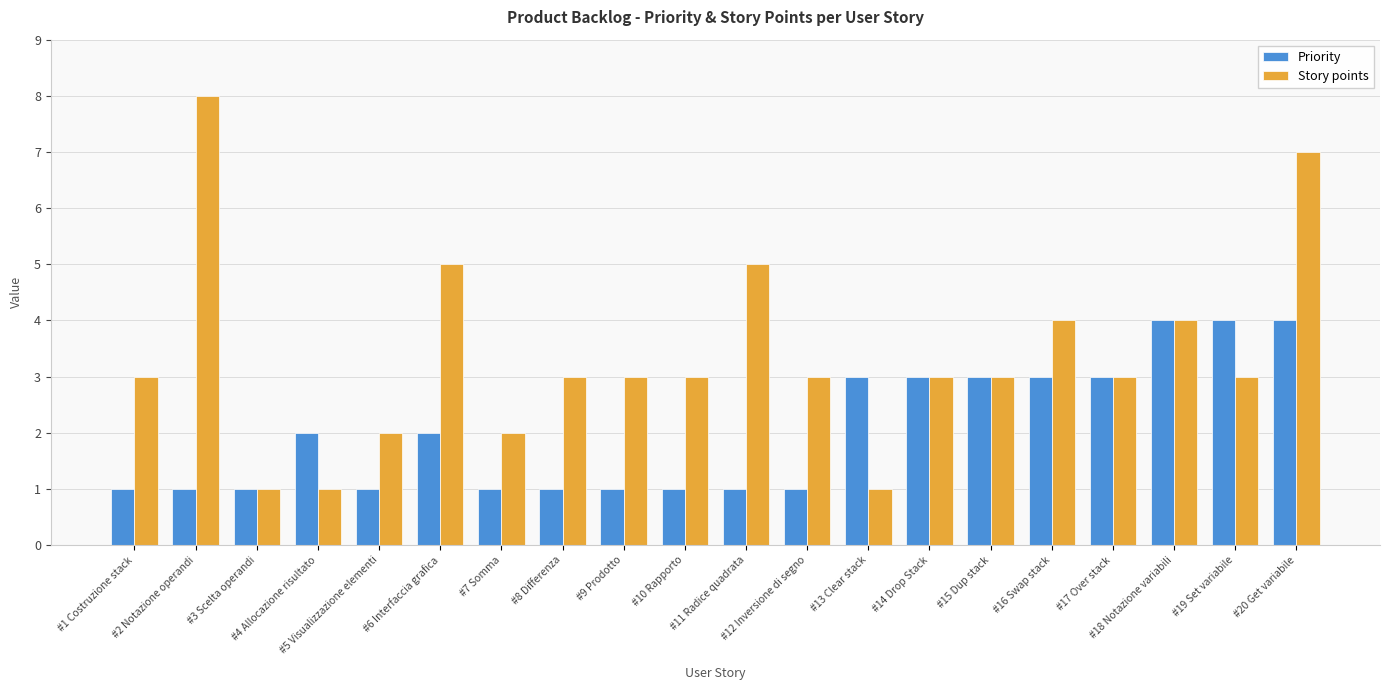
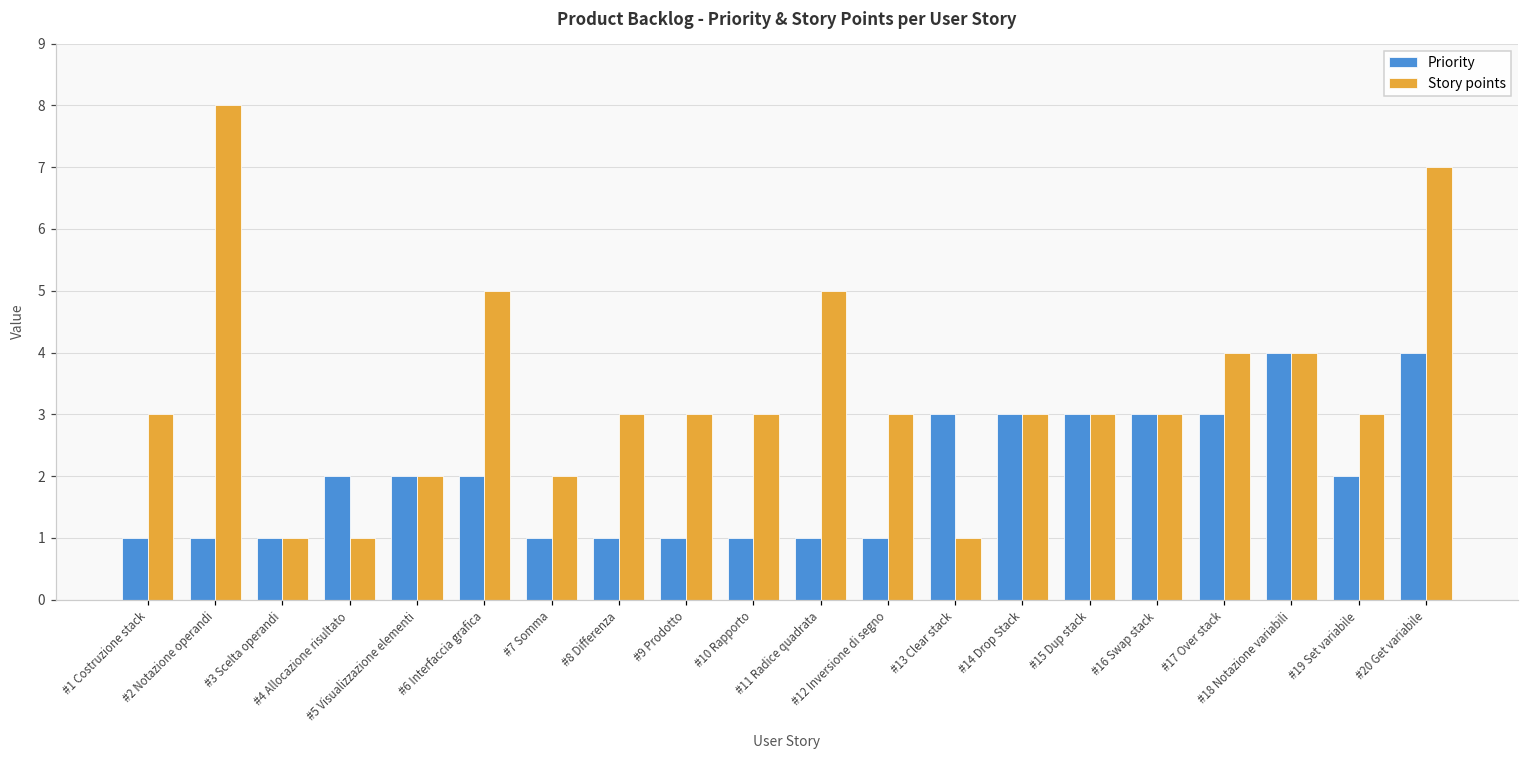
  {
    "Priority": {
      "#1 Costruzione stack": 1,
      "#2 Notazione operandi": 1,
      "#3 Scelta operandi": 1,
      "#4 Allocazione risultato": 2,
-     "#5 Visualizzazione elementi": 1,
+     "#5 Visualizzazione elementi": 2,
      "#6 Interfaccia grafica": 2,
      "#7 Somma": 1,
      "#8 Differenza": 1,
      "#9 Prodotto": 1,
      "#10 Rapporto": 1,
      "#11 Radice quadrata": 1,
      "#12 Inversione di segno": 1,
      "#13 Clear stack": 3,
      "#14 Drop Stack": 3,
      "#15 Dup stack": 3,
      "#16 Swap stack": 3,
      "#17 Over stack": 3,
      "#18 Notazione variabili": 4,
-     "#19 Set variabile": 4,
+     "#19 Set variabile": 2,
      "#20 Get variabile": 4
    },
    "Story points": {
      "#1 Costruzione stack": 3,
      "#2 Notazione operandi": 8,
      "#3 Scelta operandi": 1,
      "#4 Allocazione risultato": 1,
      "#5 Visualizzazione elementi": 2,
      "#6 Interfaccia grafica": 5,
      "#7 Somma": 2,
      "#8 Differenza": 3,
      "#9 Prodotto": 3,
      "#10 Rapporto": 3,
      "#11 Radice quadrata": 5,
      "#12 Inversione di segno": 3,
      "#13 Clear stack": 1,
      "#14 Drop Stack": 3,
      "#15 Dup stack": 3,
-     "#16 Swap stack": 4,
-     "#17 Over stack": 3,
+     "#16 Swap stack": 3,
+     "#17 Over stack": 4,
      "#18 Notazione variabili": 4,
      "#19 Set variabile": 3,
      "#20 Get variabile": 7
    }
  }
